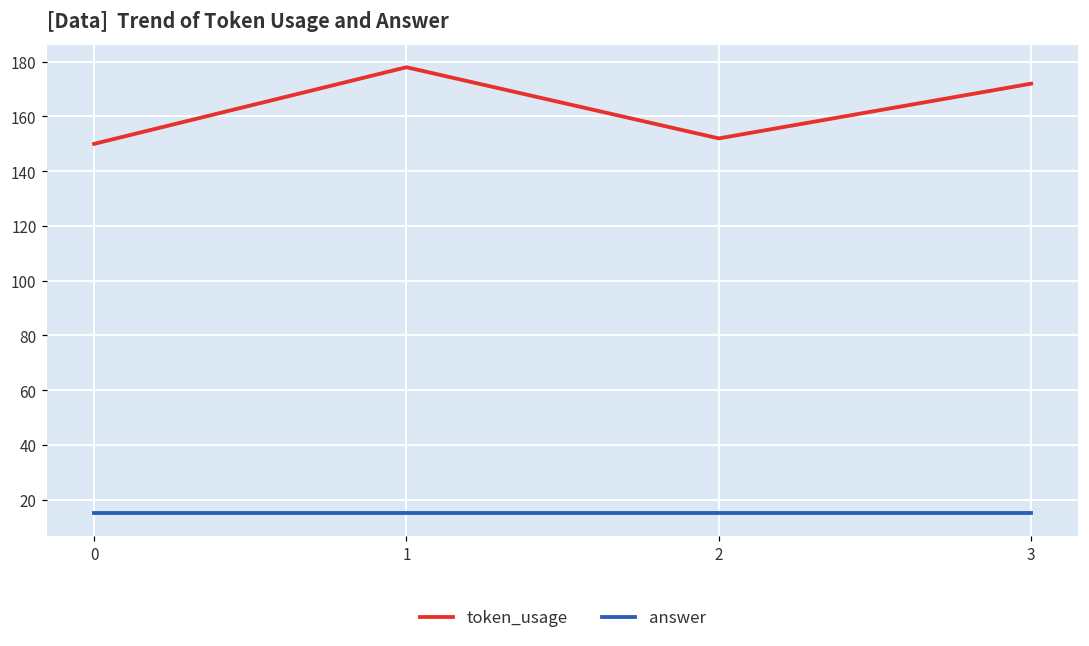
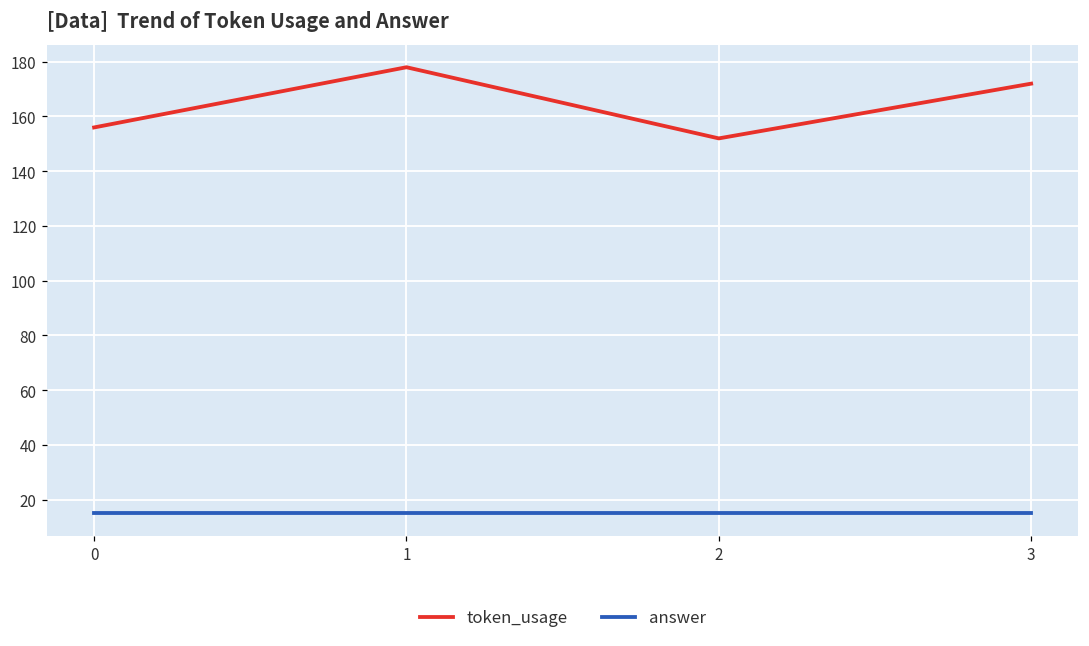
  {
    "token_usage": {
-     "0": 150,
+     "0": 156,
      "1": 178,
      "2": 152,
      "3": 172
    },
    "answer": {
      "0": 15,
      "1": 15,
      "2": 15,
      "3": 15
    }
  }
